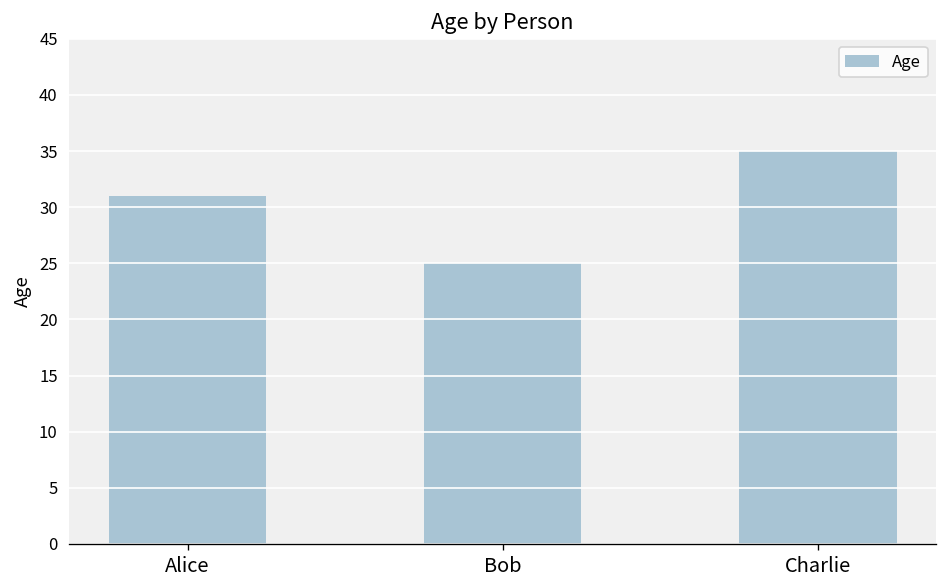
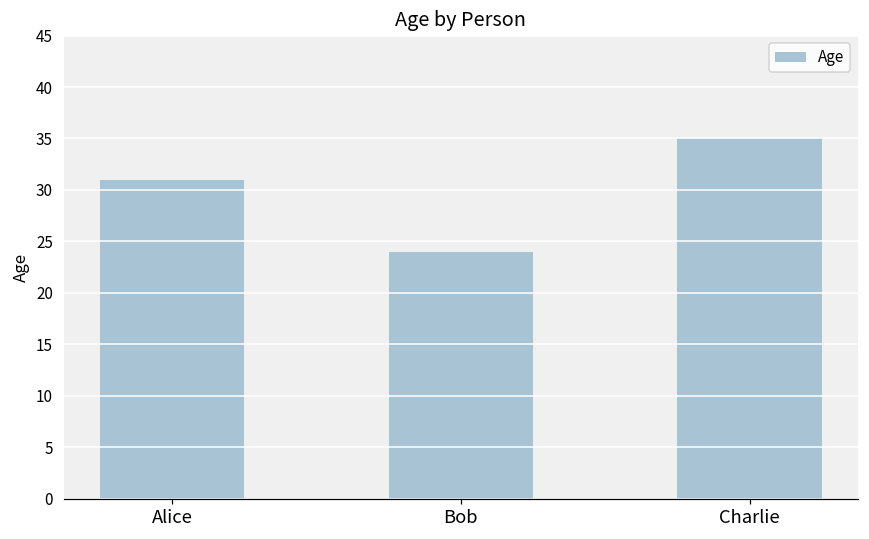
  {
    "Alice": 31,
-   "Bob": 25,
+   "Bob": 24,
    "Charlie": 35
  }
